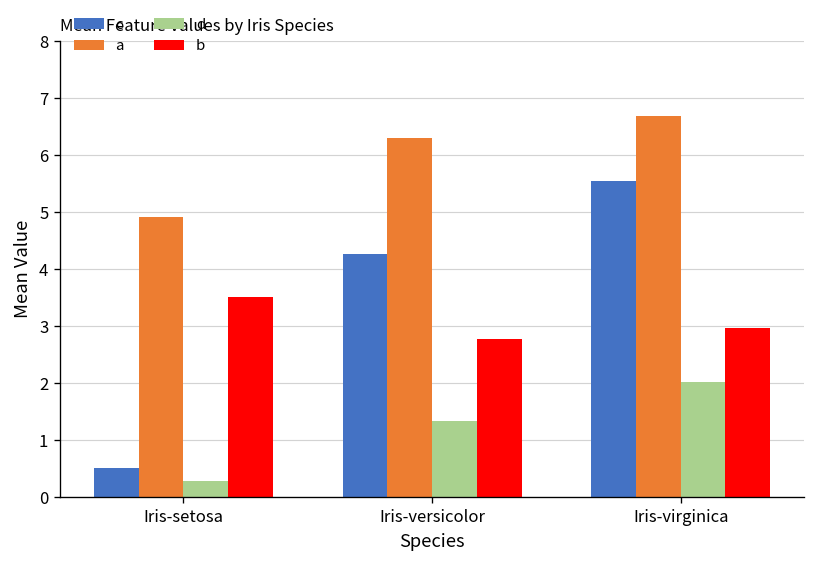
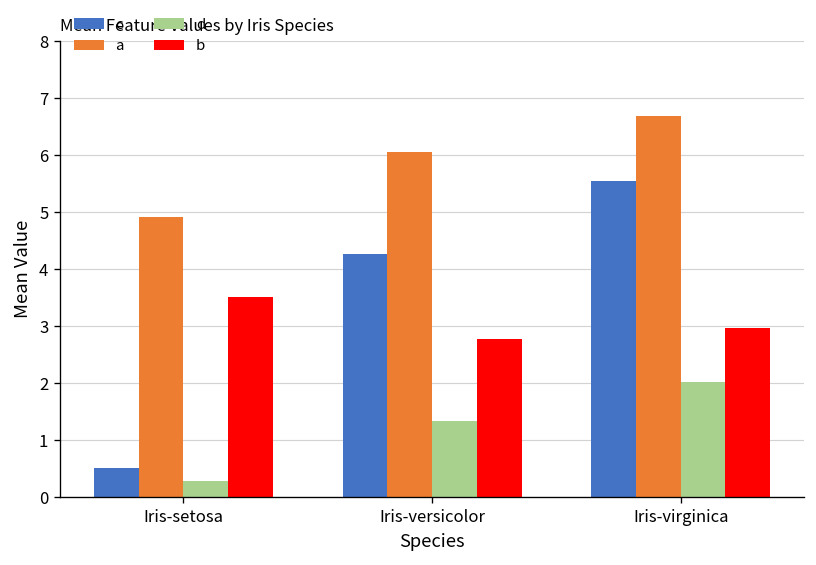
  {
    "c": {
      "Iris-setosa": 0.5,
      "Iris-versicolor": 4.3,
      "Iris-virginica": 5.6
    },
    "a": {
      "Iris-setosa": 4.9,
-     "Iris-versicolor": 6.3,
+     "Iris-versicolor": 6.1,
      "Iris-virginica": 6.7
    },
    "d": {
      "Iris-setosa": 0.3,
      "Iris-versicolor": 1.3,
      "Iris-virginica": 2.0
    },
    "b": {
      "Iris-setosa": 3.5,
      "Iris-versicolor": 2.8,
      "Iris-virginica": 3.0
    }
  }
